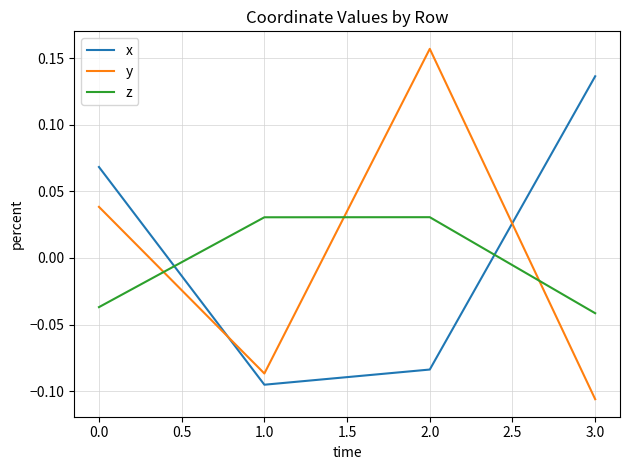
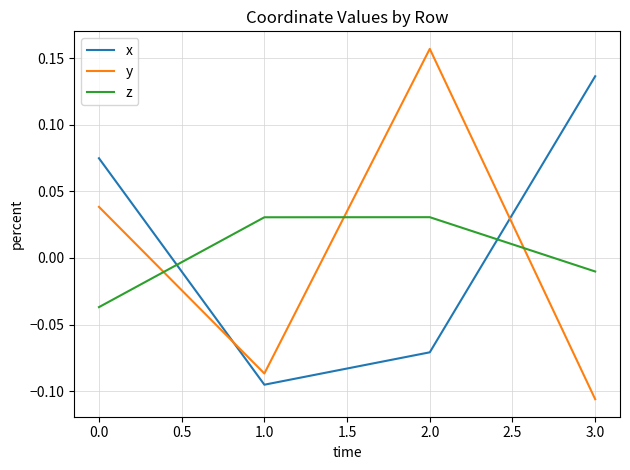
  {
    "x": {
-     "0.0": 0.068,
+     "0.0": 0.075,
      "1.0": -0.095,
-     "2.0": -0.084,
+     "2.0": -0.071,
      "3.0": 0.136
    },
    "y": {
      "0.0": 0.038,
      "1.0": -0.087,
      "2.0": 0.157,
      "3.0": -0.106
    },
    "z": {
      "0.0": -0.037,
      "1.0": 0.031,
      "2.0": 0.031,
-     "3.0": -0.041
+     "3.0": -0.010
    }
  }
